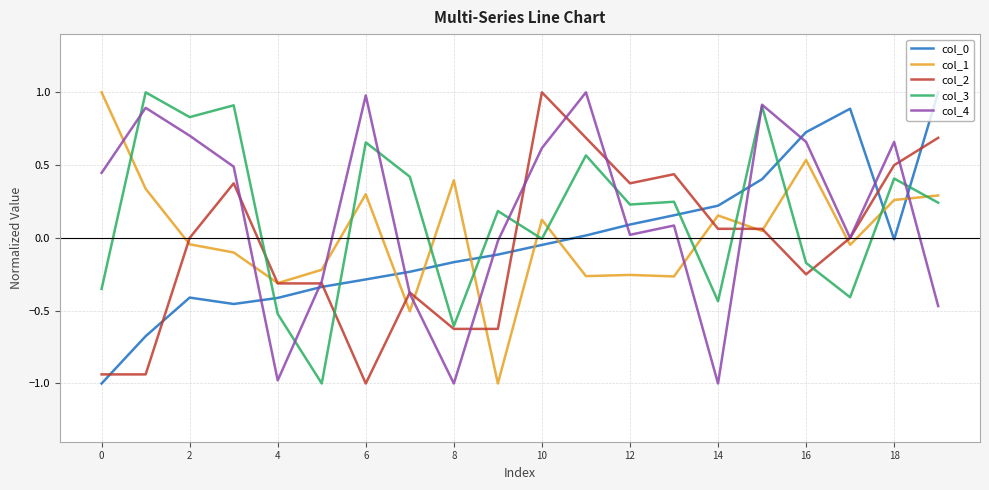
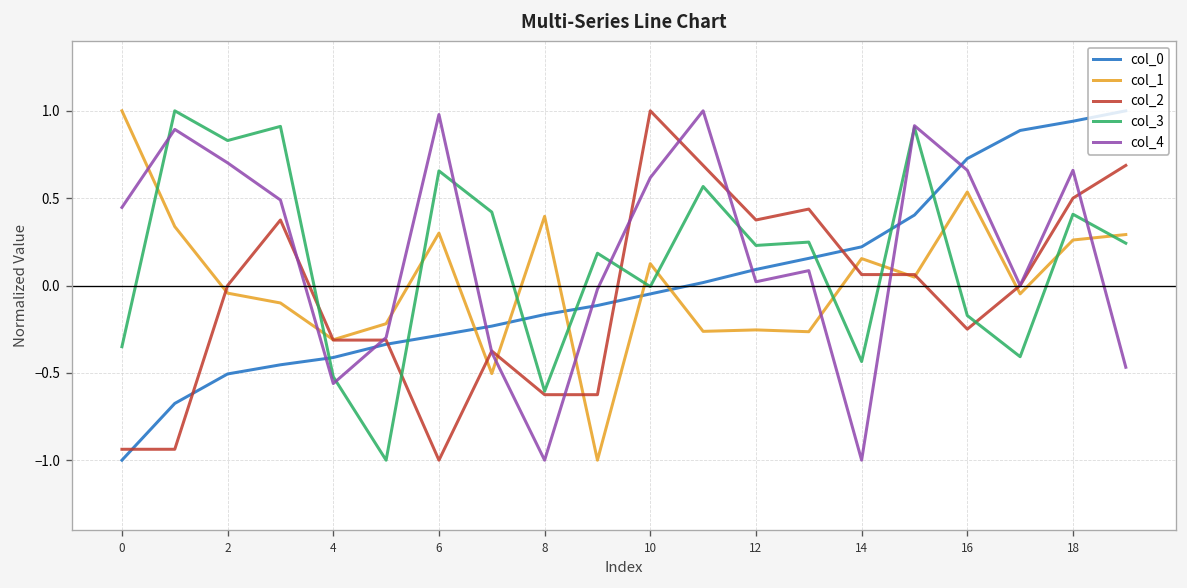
  {
    "col_0": {
      "0": -1.00,
-     "2": -0.41,
+     "2": -0.51,
      "4": -0.41,
      "6": -0.29,
      "8": -0.17,
      "10": -0.05,
      "12": 0.09,
      "14": 0.22,
      "16": 0.73,
-     "18": -0.01
+     "18": 0.94
    },
    "col_1": {
      "0": 1.00,
      "2": -0.04,
      "6": 0.30,
      "8": 0.40,
      "10": 0.13,
      "12": -0.25,
      "14": 0.15,
      "16": 0.54,
      "18": 0.26
    },
    "col_2": {
      "0": -0.94,
      "2": 0.00,
      "6": -1.00,
      "8": -0.62,
      "10": 1.00,
      "12": 0.37,
      "14": 0.06,
      "16": -0.25,
      "18": 0.50
    },
    "col_3": {
      "0": -0.35,
      "2": 0.83,
      "4": -0.52,
      "6": 0.66,
      "8": -0.61,
      "10": -0.01,
      "12": 0.23,
      "14": -0.44,
      "16": -0.17,
      "18": 0.41
    },
    "col_4": {
      "0": 0.45,
      "2": 0.70,
-     "4": -0.98,
+     "4": -0.56,
      "6": 0.98,
      "8": -1.00,
      "10": 0.62,
      "12": 0.02,
      "14": -1.00,
      "16": 0.66,
      "18": 0.66
    }
  }
